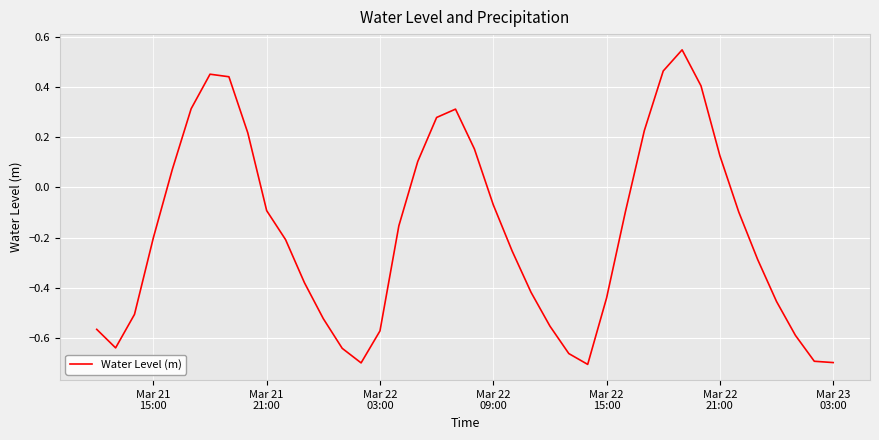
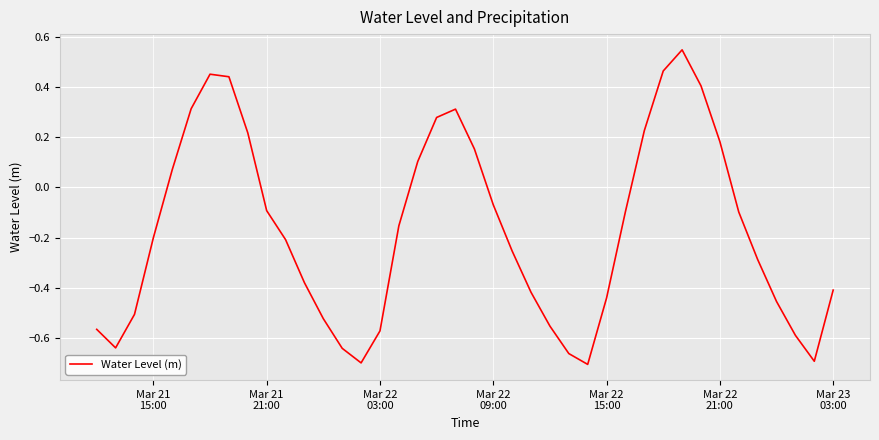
  {
    "Mar 21 15:00": -0.20,
    "Mar 21 21:00": -0.09,
    "Mar 22 03:00": -0.57,
    "Mar 22 09:00": -0.07,
    "Mar 22 15:00": -0.44,
-   "Mar 22 21:00": 0.13,
-   "Mar 23 03:00": -0.70
+   "Mar 22 21:00": 0.18,
+   "Mar 23 03:00": -0.41
  }
